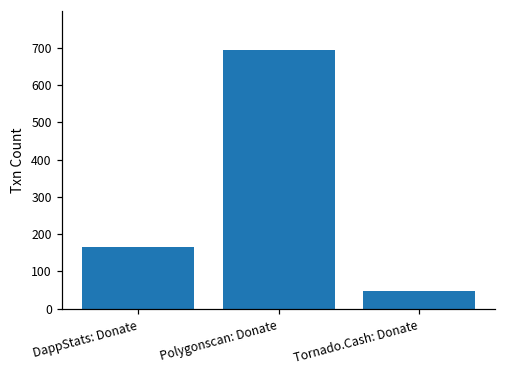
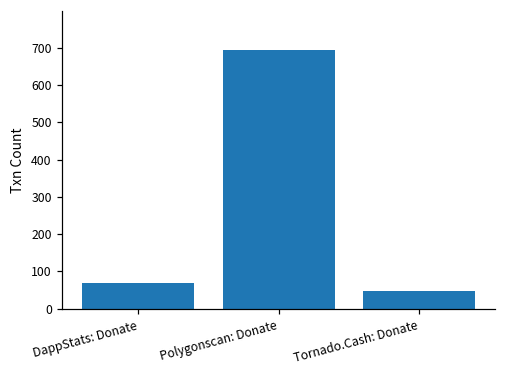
  {
-   "DappStats: Donate": 170,
+   "DappStats: Donate": 70,
    "Polygonscan: Donate": 700,
    "Tornado.Cash: Donate": 50
  }
